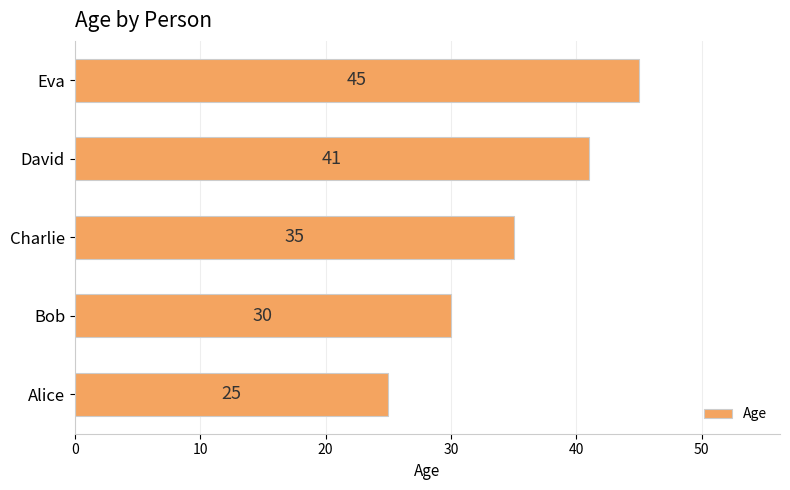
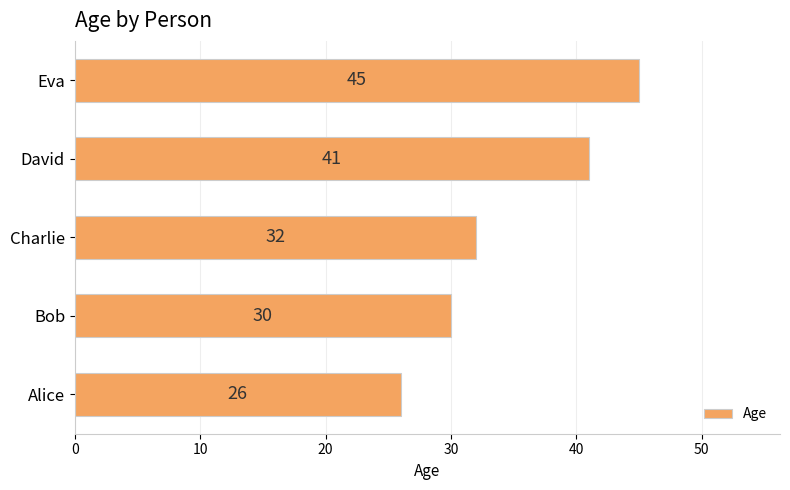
  {
    "Eva": 45,
    "David": 41,
-   "Charlie": 35,
+   "Charlie": 32,
    "Bob": 30,
-   "Alice": 25
+   "Alice": 26
  }
